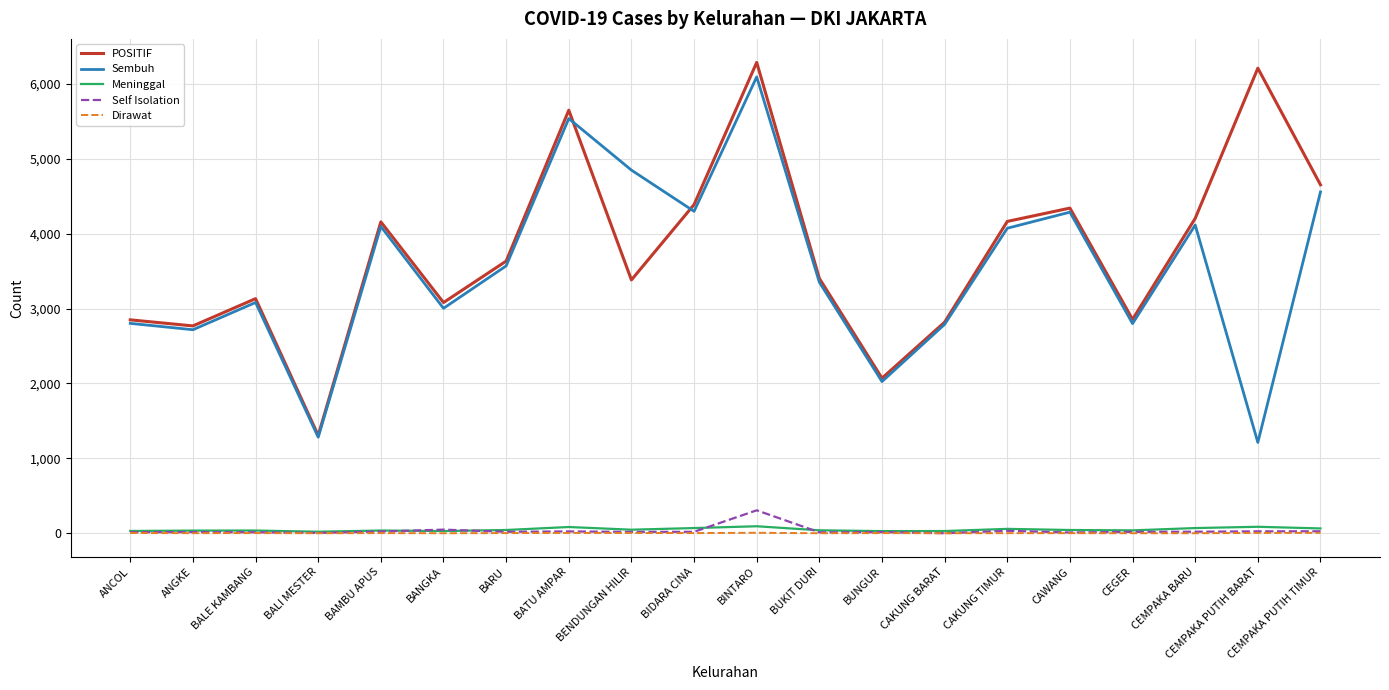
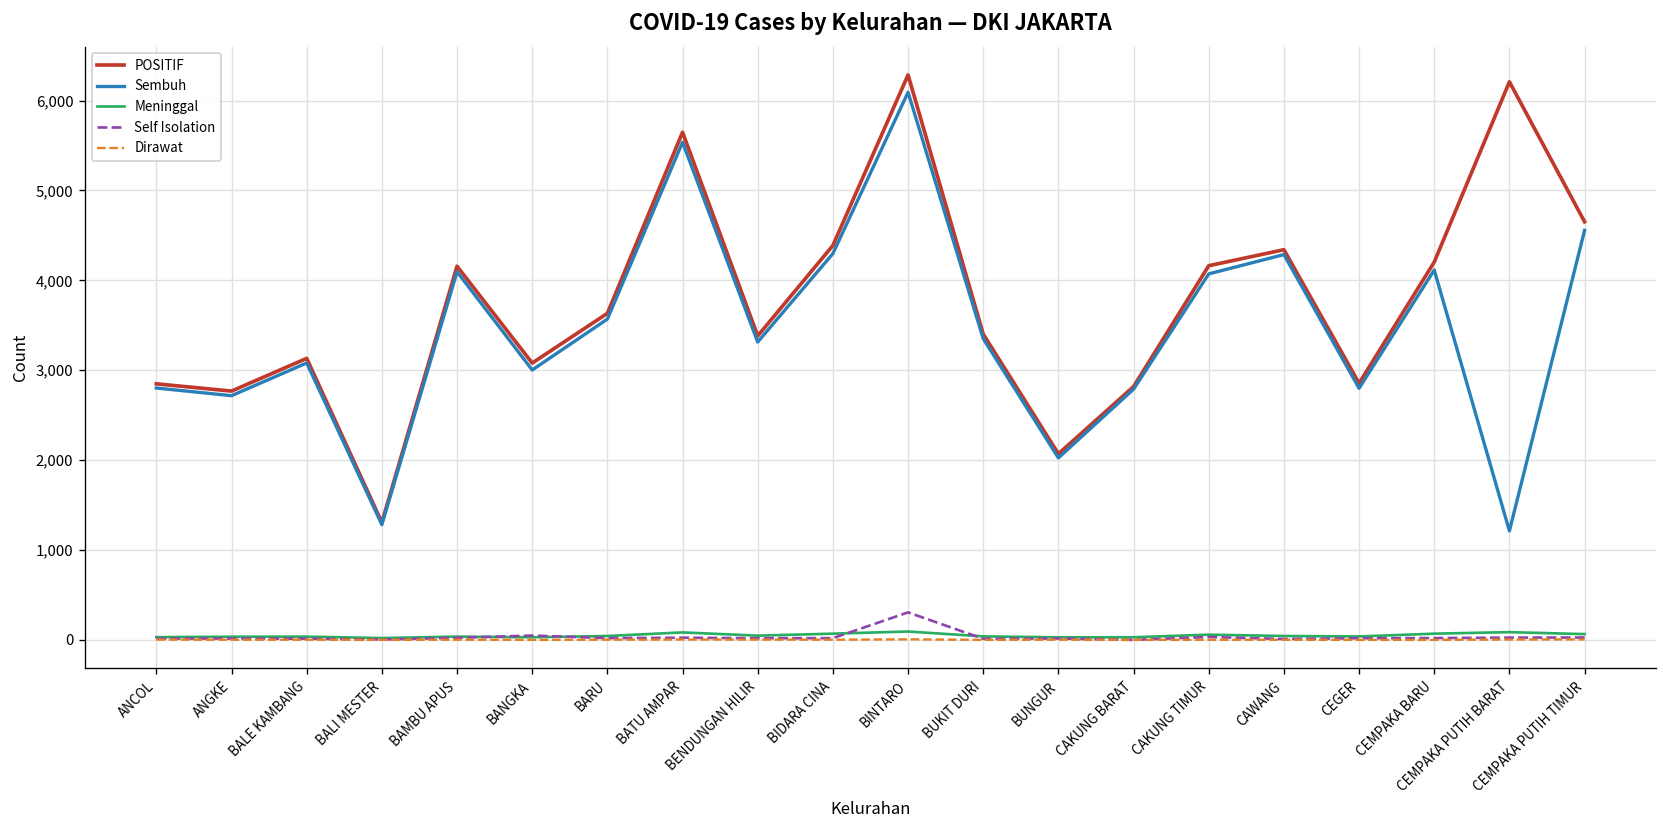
  {
    "POSITIF": {
      "ANCOL": "2,800",
      "ANGKE": "2,800",
      "BALE KAMBANG": "3,100",
      "BAMBU APUS": "4,200",
      "BANGKA": "3,100",
      "BARU": "3,600",
      "BATU AMPAR": "5,600",
      "BENDUNGAN HILIR": "3,400",
      "BIDARA CINA": "4,400",
      "BINTARO": "6,300",
      "BUKIT DURI": "3,400",
      "BUNGUR": "2,100",
      "CAKUNG TIMUR": "4,200",
      "CAWANG": "4,300",
      "CEGER": "2,900",
      "CEMPAKA BARU": "4,200",
      "CEMPAKA PUTIH BARAT": "6,200",
      "CEMPAKA PUTIH TIMUR": "4,700"
    },
    "Sembuh": {
      "ANCOL": "2,800",
      "ANGKE": "2,700",
      "BALE KAMBANG": "3,100",
      "BAMBU APUS": "4,100",
      "BANGKA": "3,000",
      "BARU": "3,600",
      "BATU AMPAR": "5,500",
-     "BENDUNGAN HILIR": "4,800",
+     "BENDUNGAN HILIR": "3,300",
      "BIDARA CINA": "4,300",
      "BINTARO": "6,100",
      "BUKIT DURI": "3,400",
      "BUNGUR": "2,000",
      "CAKUNG TIMUR": "4,100",
      "CAWANG": "4,300",
      "CEGER": "2,800",
      "CEMPAKA BARU": "4,100",
      "CEMPAKA PUTIH BARAT": "1,200",
      "CEMPAKA PUTIH TIMUR": "4,600"
    },
    "Meninggal": {
      "BATU AMPAR": "100",
      "BIDARA CINA": "100",
      "BINTARO": "100",
      "CEMPAKA BARU": "100",
      "CEMPAKA PUTIH BARAT": "100",
      "CEMPAKA PUTIH TIMUR": "100"
    },
    "Self Isolation": {
      "BINTARO": "300"
    },
    "Dirawat": {
      "BINTARO": "0"
    }
  }
